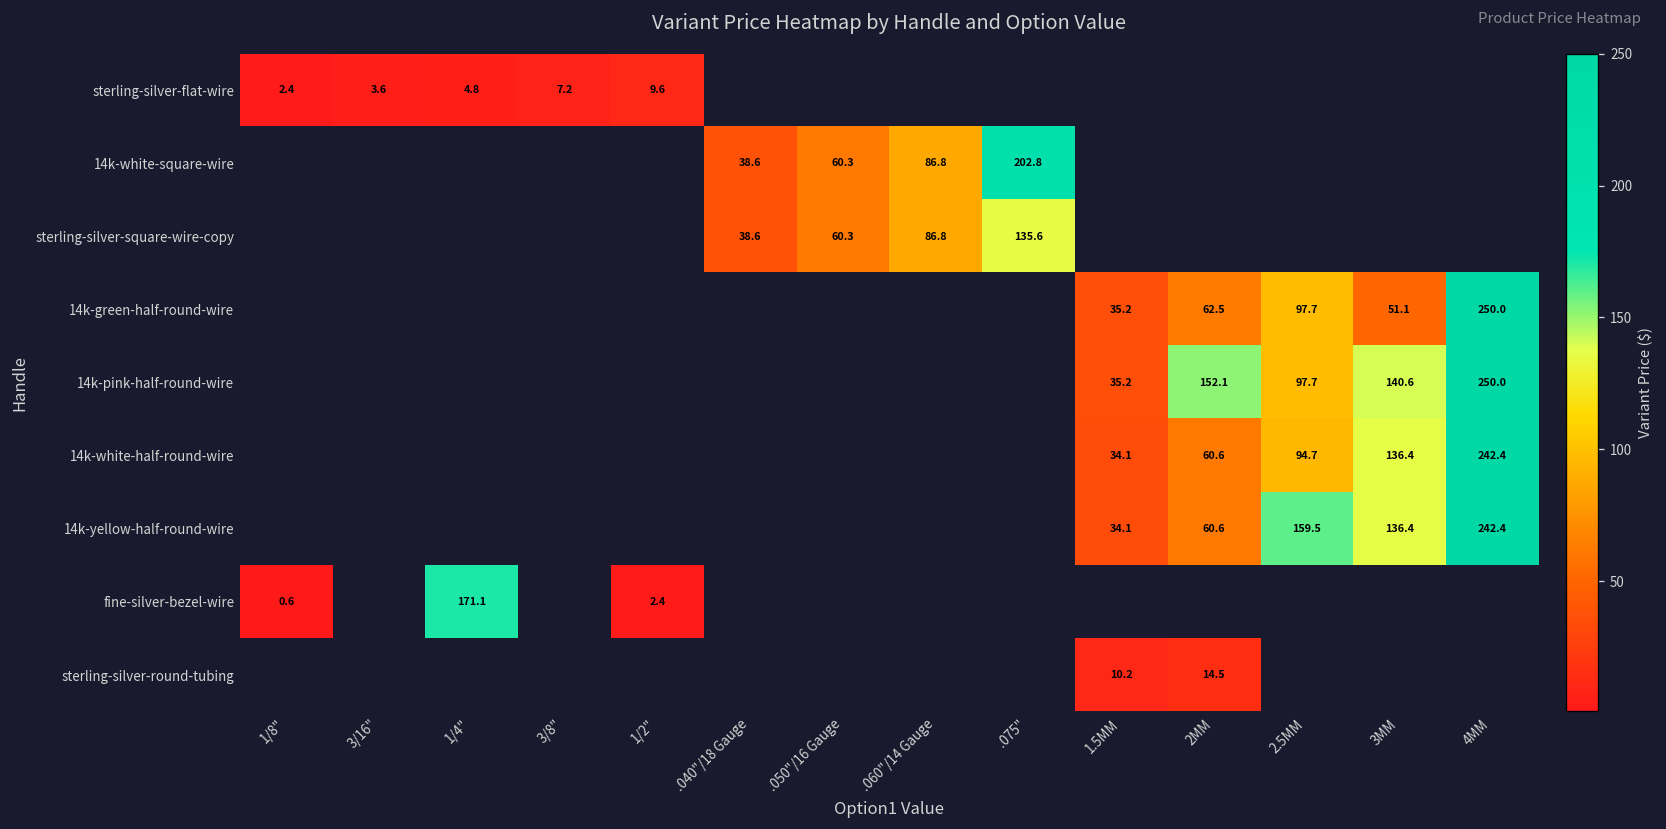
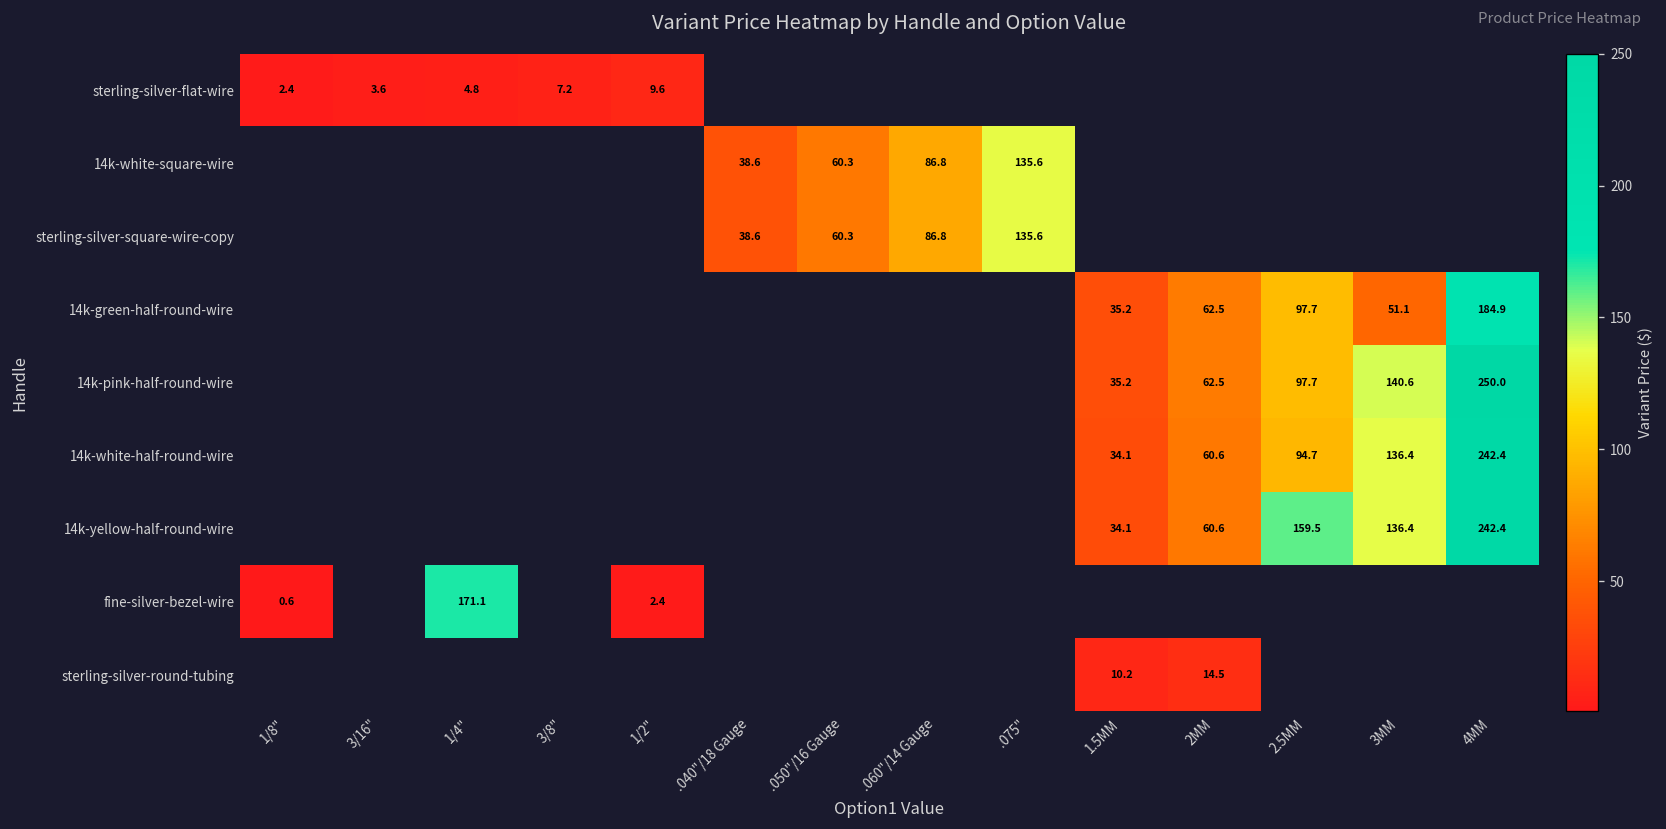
  {
    "sterling-silver-flat-wire": {
      "1/8\"": 2.4,
      "3/16\"": 3.6,
      "1/4\"": 4.8,
      "3/8\"": 7.2,
      "1/2\"": 9.6
    },
    "14k-white-square-wire": {
      ".040\"/18 Gauge": 38.6,
      ".050\"/16 Gauge": 60.3,
      ".060\"/14 Gauge": 86.8,
-     ".075\"": 202.8
+     ".075\"": 135.6
    },
    "sterling-silver-square-wire-copy": {
      ".040\"/18 Gauge": 38.6,
      ".050\"/16 Gauge": 60.3,
      ".060\"/14 Gauge": 86.8,
      ".075\"": 135.6
    },
    "14k-green-half-round-wire": {
      "1.5MM": 35.2,
      "2MM": 62.5,
      "2.5MM": 97.7,
      "3MM": 51.1,
-     "4MM": 250.0
+     "4MM": 184.9
    },
    "14k-pink-half-round-wire": {
      "1.5MM": 35.2,
-     "2MM": 152.1,
+     "2MM": 62.5,
      "2.5MM": 97.7,
      "3MM": 140.6,
      "4MM": 250.0
    },
    "14k-white-half-round-wire": {
      "1.5MM": 34.1,
      "2MM": 60.6,
      "2.5MM": 94.7,
      "3MM": 136.4,
      "4MM": 242.4
    },
    "14k-yellow-half-round-wire": {
      "1.5MM": 34.1,
      "2MM": 60.6,
      "2.5MM": 159.5,
      "3MM": 136.4,
      "4MM": 242.4
    },
    "fine-silver-bezel-wire": {
      "1/8\"": 0.6,
      "1/4\"": 171.1,
      "1/2\"": 2.4
    },
    "sterling-silver-round-tubing": {
      "1.5MM": 10.2,
      "2MM": 14.5
    }
  }
